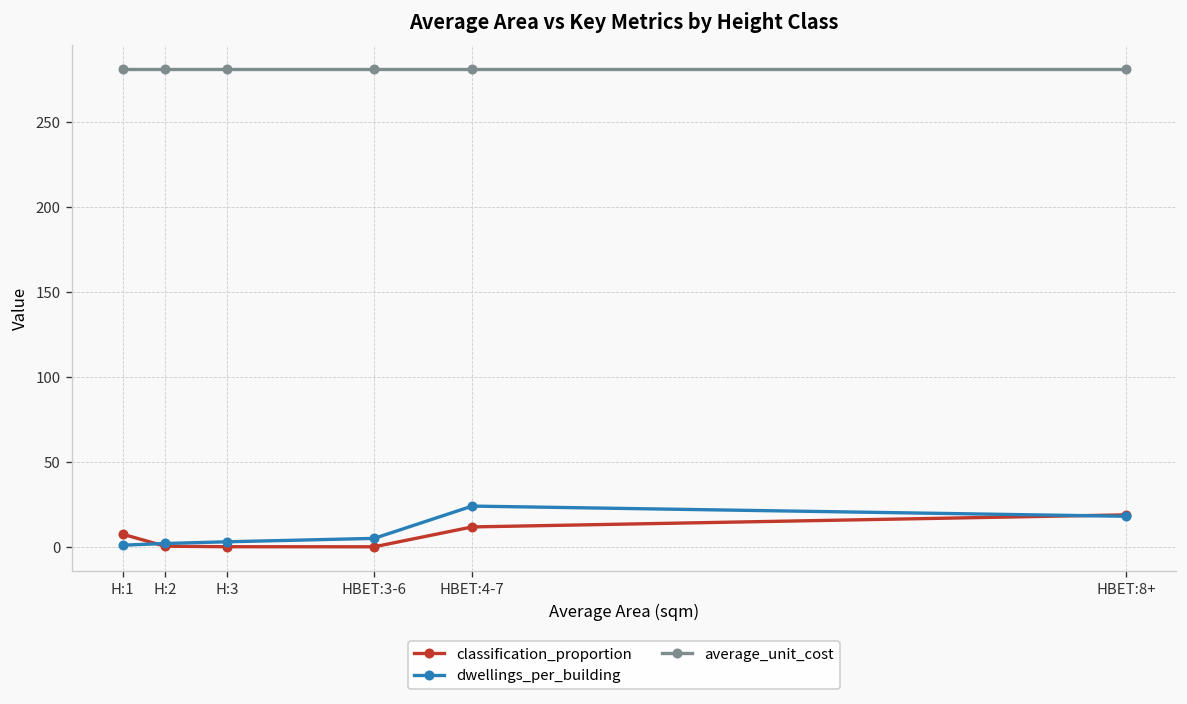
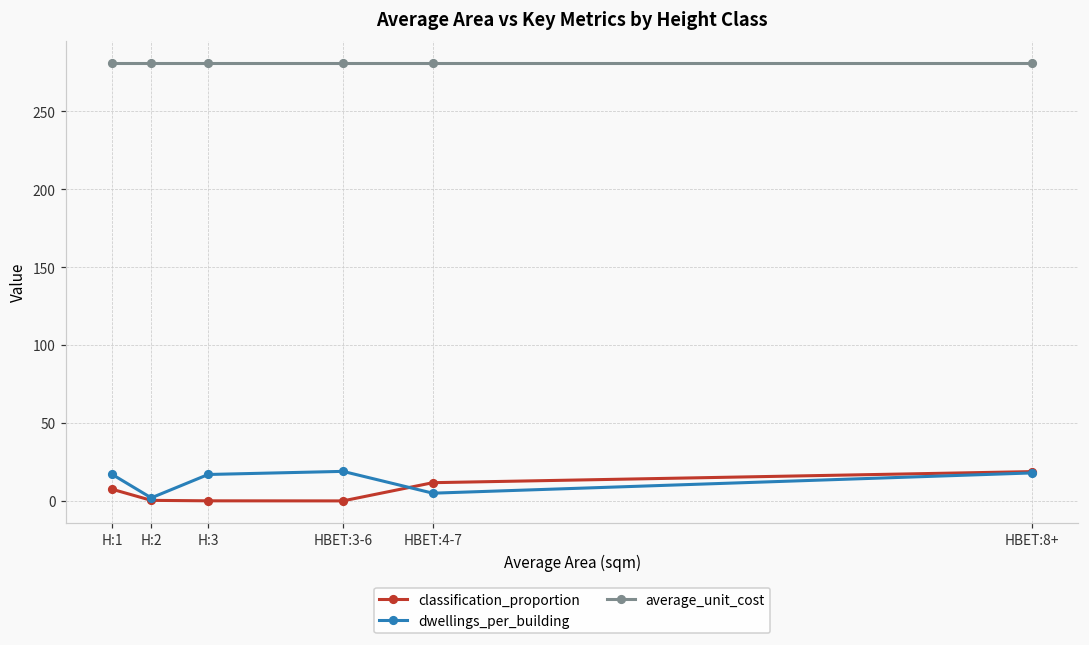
  {
    "classification_proportion": {
      "H:1": 8,
      "H:3": 0,
      "HBET:3-6": 0,
      "HBET:4-7": 12
    },
    "dwellings_per_building": {
-     "H:1": 1,
-     "H:3": 3,
-     "HBET:3-6": 5,
-     "HBET:4-7": 24
+     "H:1": 17,
+     "H:3": 17,
+     "HBET:3-6": 19,
+     "HBET:4-7": 5
    },
    "average_unit_cost": {
      "H:1": 281,
      "H:2": 281,
      "H:3": 281,
      "HBET:3-6": 281,
      "HBET:4-7": 281,
      "HBET:8+": 281
    }
  }
